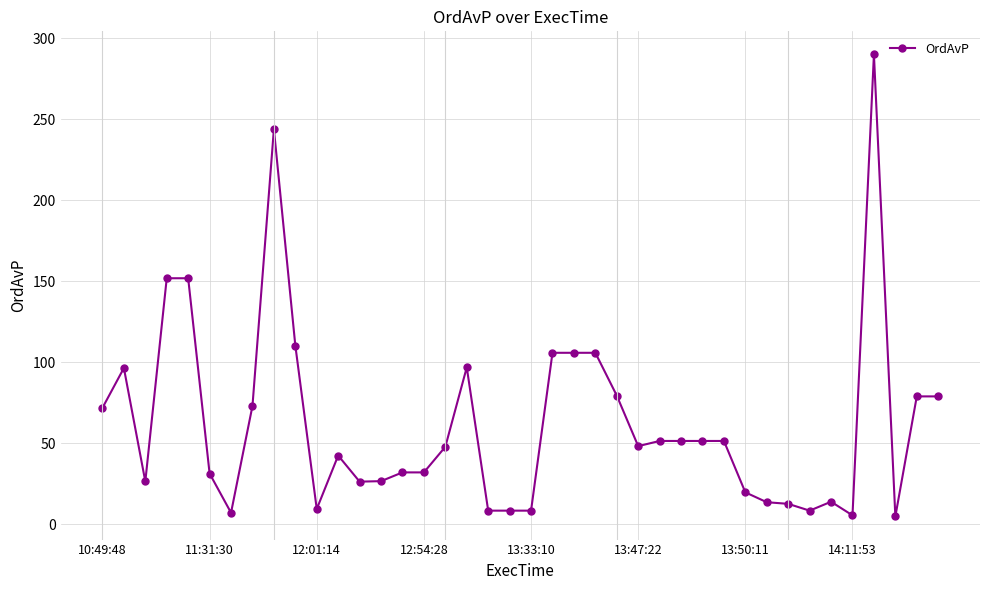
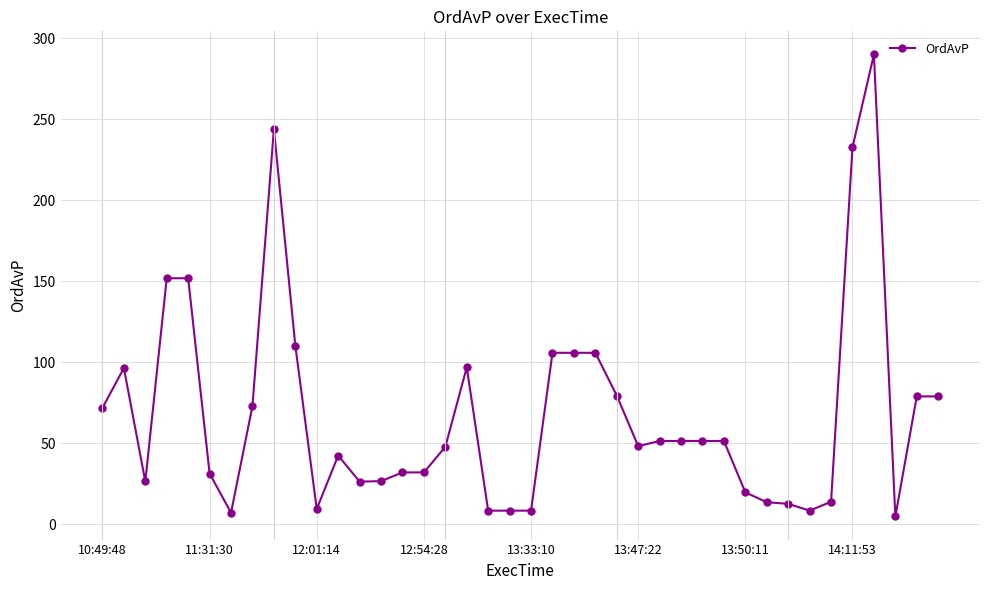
  {
    "10:49:48": 72,
    "13:33:10": 9,
    "13:47:22": 48,
-   "14:11:53": 6
+   "14:11:53": 233
  }
